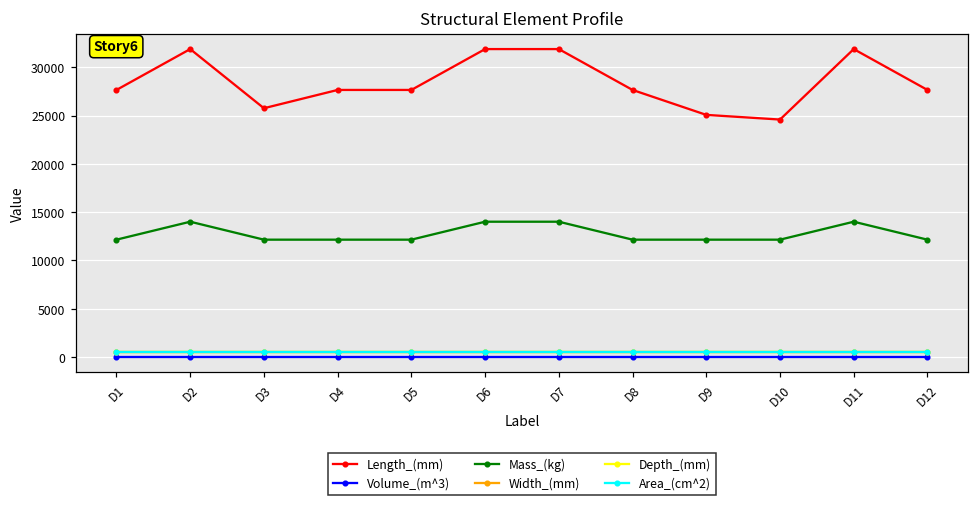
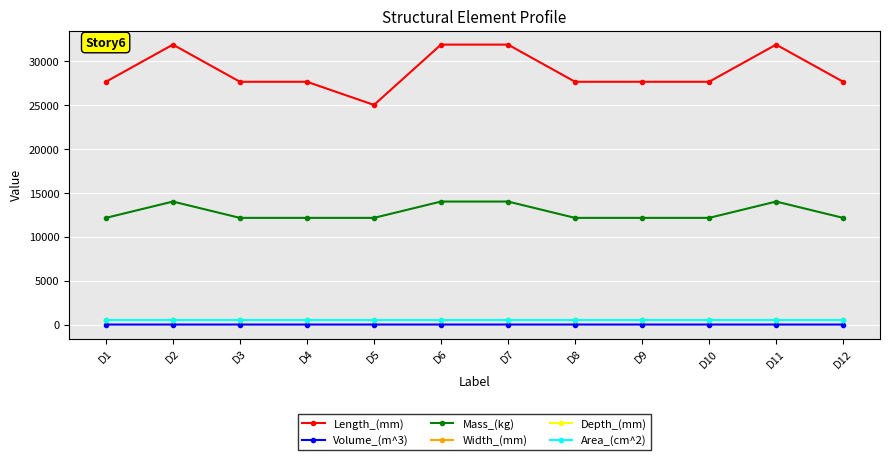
  {
    "Length_(mm)": {
      "D1": 28000,
      "D2": 32000,
-     "D3": 26000,
+     "D3": 28000,
      "D4": 28000,
-     "D5": 28000,
+     "D5": 25000,
      "D6": 32000,
      "D7": 32000,
      "D8": 28000,
-     "D9": 25000,
-     "D10": 25000,
+     "D9": 28000,
+     "D10": 28000,
      "D11": 32000,
      "D12": 28000
    },
    "Volume_(m^3)": {
      "D1": 0,
      "D2": 0,
      "D3": 0,
      "D4": 0,
      "D5": 0,
      "D6": 0,
      "D7": 0,
      "D8": 0,
      "D9": 0,
      "D10": 0,
      "D11": 0,
      "D12": 0
    },
    "Mass_(kg)": {
      "D1": 12000,
      "D2": 14000,
      "D3": 12000,
      "D4": 12000,
      "D5": 12000,
      "D6": 14000,
      "D7": 14000,
      "D8": 12000,
      "D9": 12000,
      "D10": 12000,
      "D11": 14000,
      "D12": 12000
    }
  }
